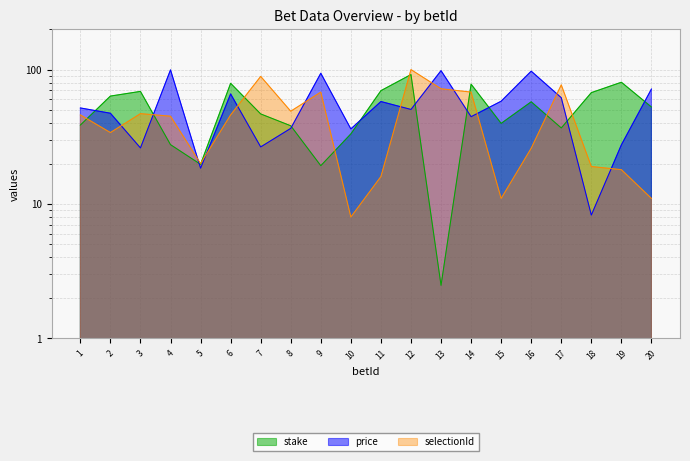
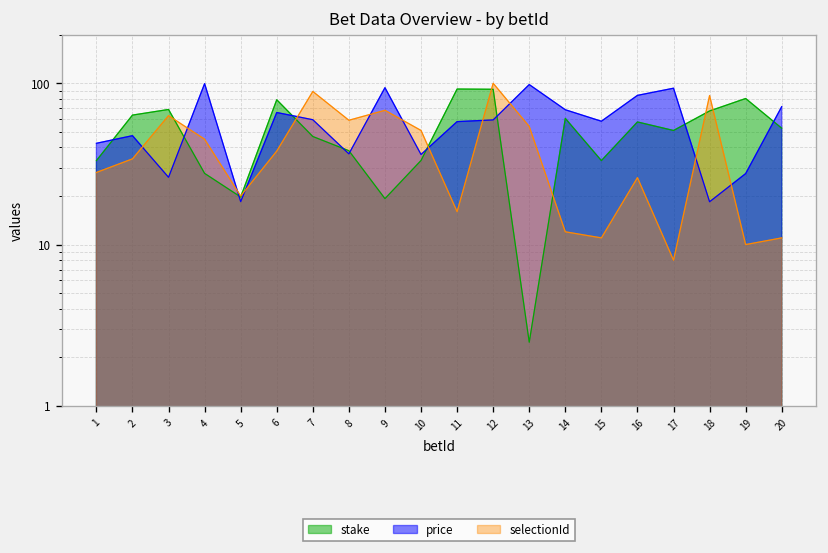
  {
    "stake": {
-     "1": 39,
+     "1": 33,
      "2": 60,
      "3": 70,
      "4": 28,
      "6": 80,
      "7": 47,
      "8": 38,
      "9": 19,
      "10": 33,
-     "11": 70,
+     "11": 90,
      "12": 90,
      "13": 2.5,
-     "14": 80,
-     "15": 40,
+     "14": 60,
+     "15": 33,
      "16": 58,
-     "17": 37,
+     "17": 51,
      "18": 70,
      "19": 80,
      "20": 53
    },
    "price": {
-     "1": 52,
+     "1": 42,
      "2": 47,
      "3": 26,
      "4": 100,
      "5": 18,
      "6": 70,
-     "7": 27,
+     "7": 60,
      "8": 37,
      "9": 90,
      "10": 36,
      "11": 58,
-     "12": 51,
+     "12": 60,
      "13": 100,
-     "14": 45,
+     "14": 70,
      "15": 58,
-     "16": 100,
-     "17": 60,
-     "18": 8,
+     "16": 80,
+     "17": 90,
+     "18": 18,
      "19": 28,
      "20": 70
    },
    "selectionId": {
-     "1": 46,
+     "1": 28,
      "2": 34,
-     "3": 47,
+     "3": 60,
      "4": 45,
-     "6": 46,
+     "6": 38,
      "7": 90,
-     "8": 49,
+     "8": 60,
      "9": 70,
-     "10": 8,
+     "10": 51,
      "11": 16,
      "12": 100,
-     "13": 70,
-     "14": 70,
+     "13": 54,
+     "14": 12,
      "15": 11,
      "16": 26,
-     "17": 80,
-     "18": 19,
-     "19": 18,
+     "17": 8,
+     "18": 80,
+     "19": 10,
      "20": 11
    }
  }
